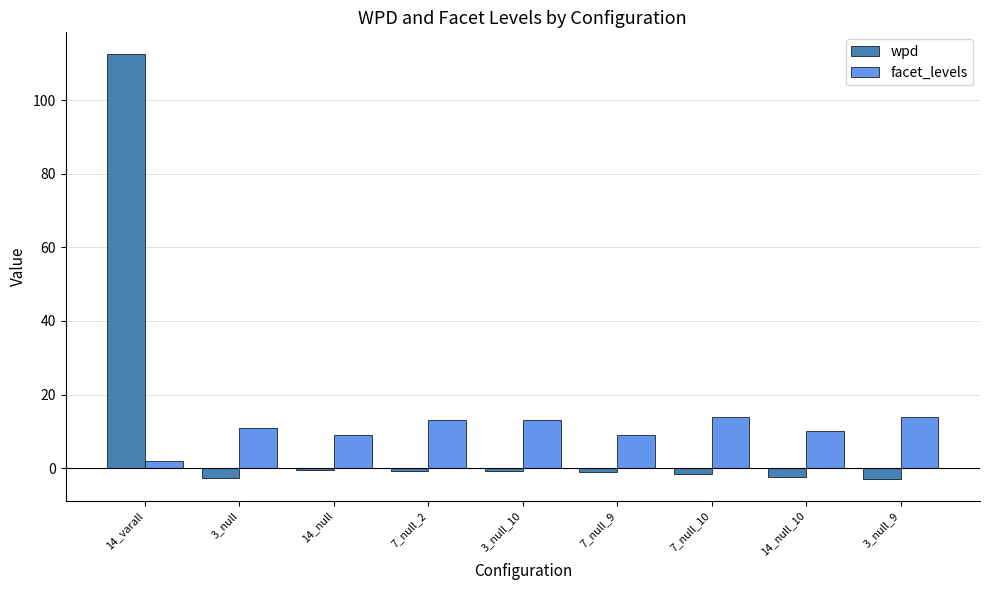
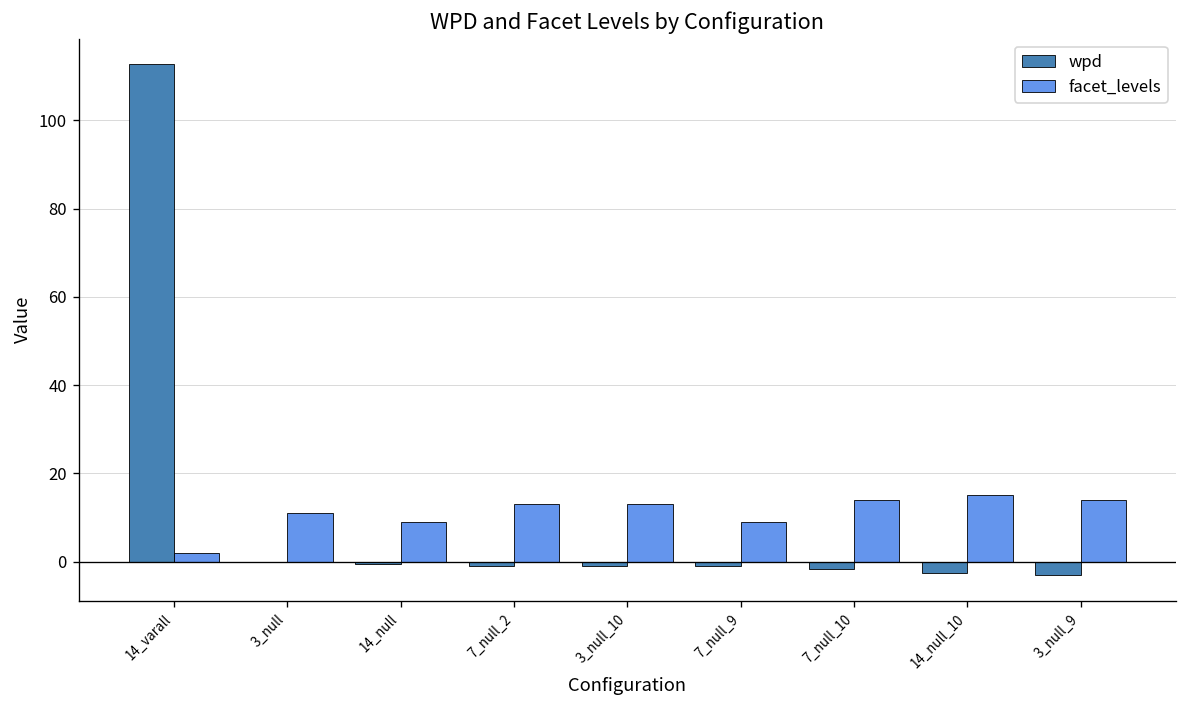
  {
    "wpd": {
      "14_varall": 113,
-     "3_null": -3,
+     "3_null": 0,
      "7_null_2": -1,
      "3_null_10": -1,
      "7_null_9": -1,
      "7_null_10": -2,
      "14_null_10": -2,
      "3_null_9": -3
    },
    "facet_levels": {
      "14_varall": 2,
      "3_null": 11,
      "14_null": 9,
      "7_null_2": 13,
      "3_null_10": 13,
      "7_null_9": 9,
      "7_null_10": 14,
-     "14_null_10": 10,
+     "14_null_10": 15,
      "3_null_9": 14
    }
  }
